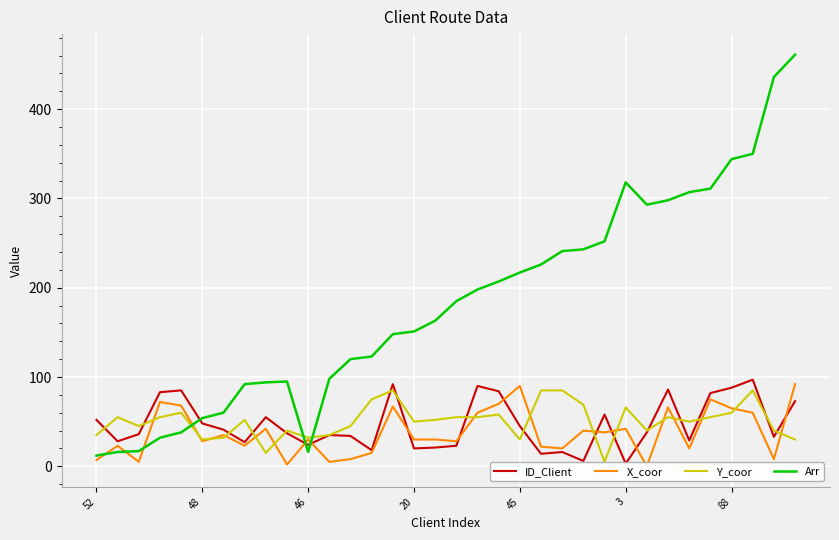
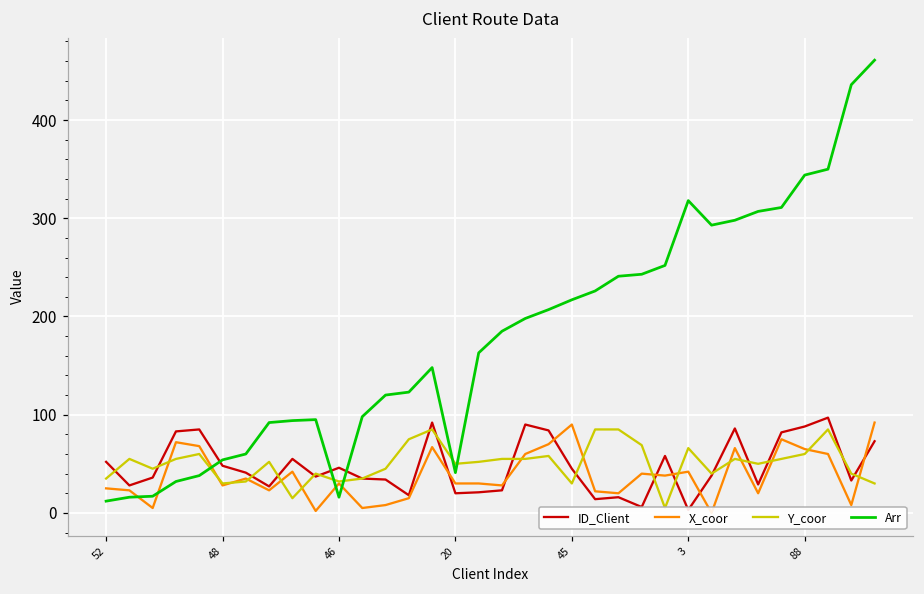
  {
    "ID_Client": {
      "52": 50,
      "48": 50,
-     "46": 20,
+     "46": 50,
      "20": 20,
      "45": 50,
      "88": 90
    },
    "X_coor": {
-     "52": 10,
+     "52": 30,
      "20": 30,
      "45": 90,
      "3": 40,
      "88": 70
    },
    "Y_coor": {
      "52": 40,
      "20": 50,
      "45": 30,
      "3": 70,
      "88": 60
    },
    "Arr": {
      "52": 10,
      "48": 50,
      "46": 20,
-     "20": 150,
+     "20": 40,
      "45": 220,
      "3": 320,
      "88": 340
    }
  }
